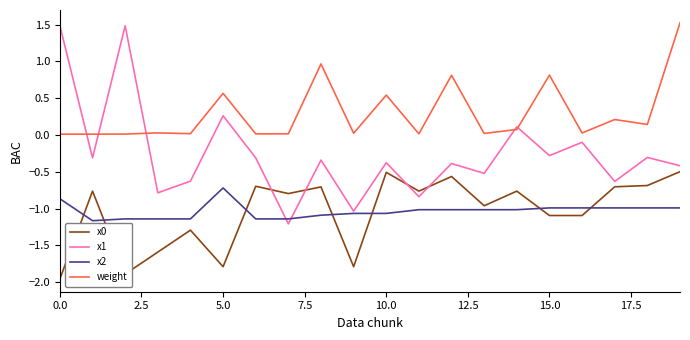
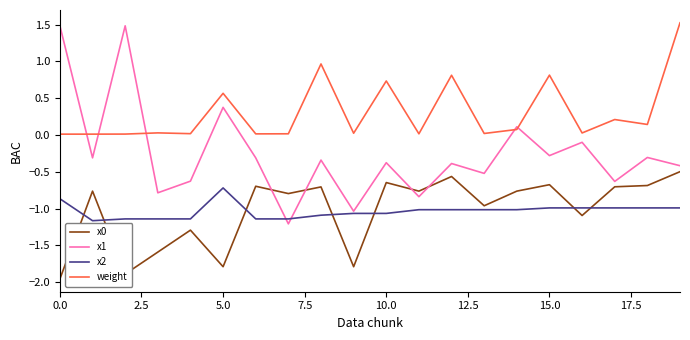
  {
    "x0": {
      "0.0": -2.0,
      "5.0": -1.8,
-     "10.0": -0.5,
-     "15.0": -1.1
+     "10.0": -0.6,
+     "15.0": -0.7
    },
    "x1": {
      "0.0": 1.5,
-     "5.0": 0.3,
+     "5.0": 0.4,
      "10.0": -0.4,
      "15.0": -0.3
    },
    "x2": {
      "0.0": -0.9,
      "5.0": -0.7,
      "10.0": -1.1,
      "15.0": -1.0
    },
    "weight": {
      "0.0": 0.0,
      "5.0": 0.6,
-     "10.0": 0.5,
+     "10.0": 0.7,
      "15.0": 0.8
    }
  }
